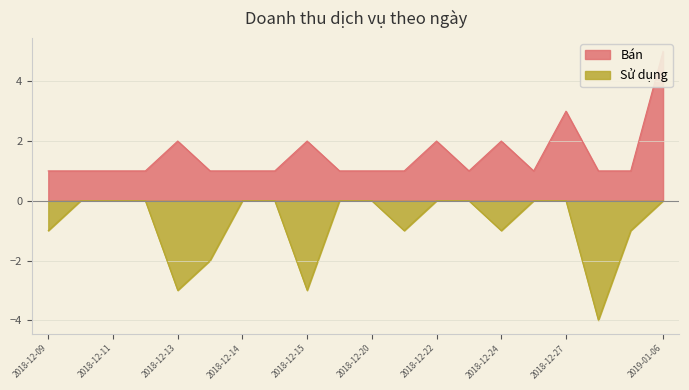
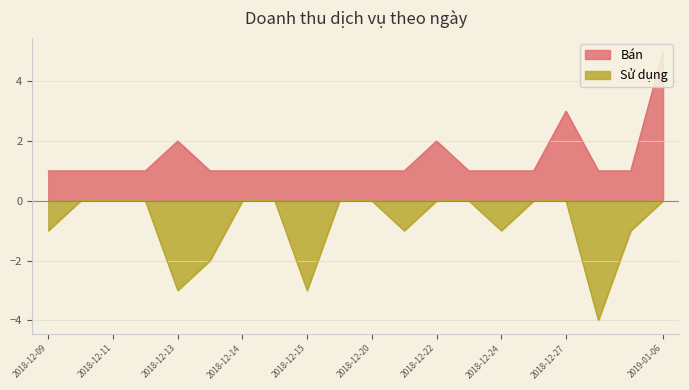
  {
    "Bán": {
      "2018-12-11": 1,
-     "2018-12-15": 2,
-     "2018-12-24": 2,
+     "2018-12-15": 1,
+     "2018-12-24": 1,
      "2018-12-27": 3
    }
  }
